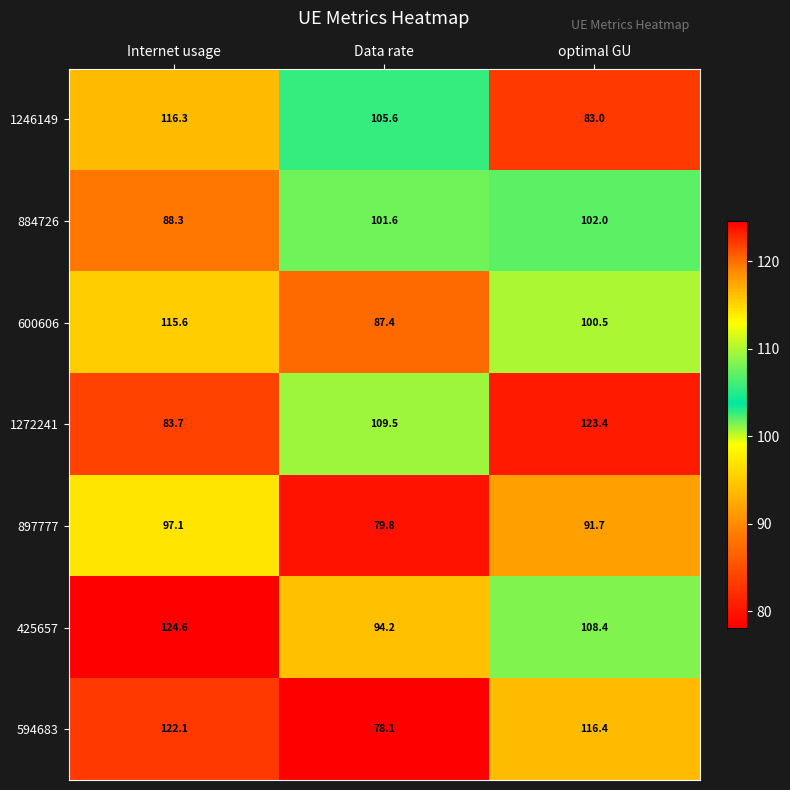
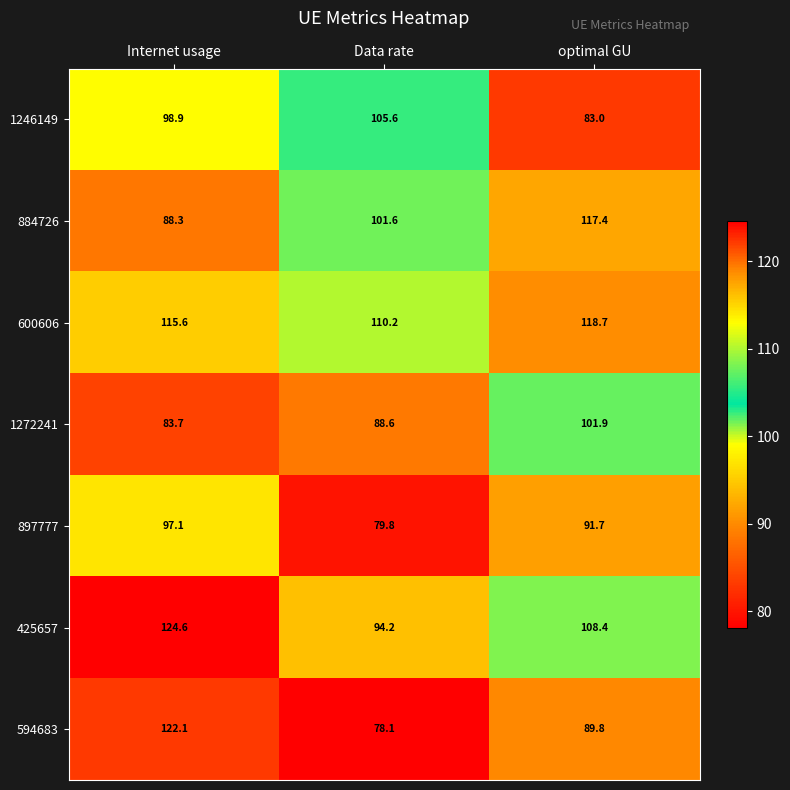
  {
    "1246149": {
-     "Internet usage": 116.3,
+     "Internet usage": 98.9,
      "Data rate": 105.6,
      "optimal GU": 83.0
    },
    "884726": {
      "Internet usage": 88.3,
      "Data rate": 101.6,
-     "optimal GU": 102.0
+     "optimal GU": 117.4
    },
    "600606": {
      "Internet usage": 115.6,
-     "Data rate": 87.4,
-     "optimal GU": 100.5
+     "Data rate": 110.2,
+     "optimal GU": 118.7
    },
    "1272241": {
      "Internet usage": 83.7,
-     "Data rate": 109.5,
-     "optimal GU": 123.4
+     "Data rate": 88.6,
+     "optimal GU": 101.9
    },
    "897777": {
      "Internet usage": 97.1,
      "Data rate": 79.8,
      "optimal GU": 91.7
    },
    "425657": {
      "Internet usage": 124.6,
      "Data rate": 94.2,
      "optimal GU": 108.4
    },
    "594683": {
      "Internet usage": 122.1,
      "Data rate": 78.1,
-     "optimal GU": 116.4
+     "optimal GU": 89.8
    }
  }
